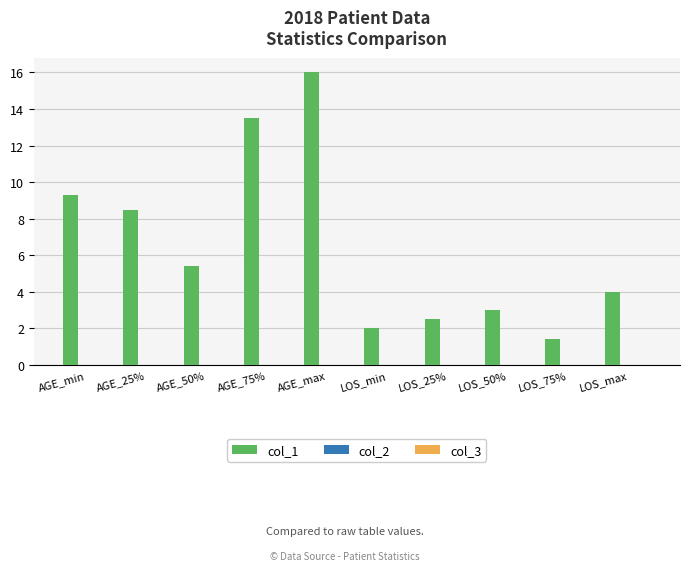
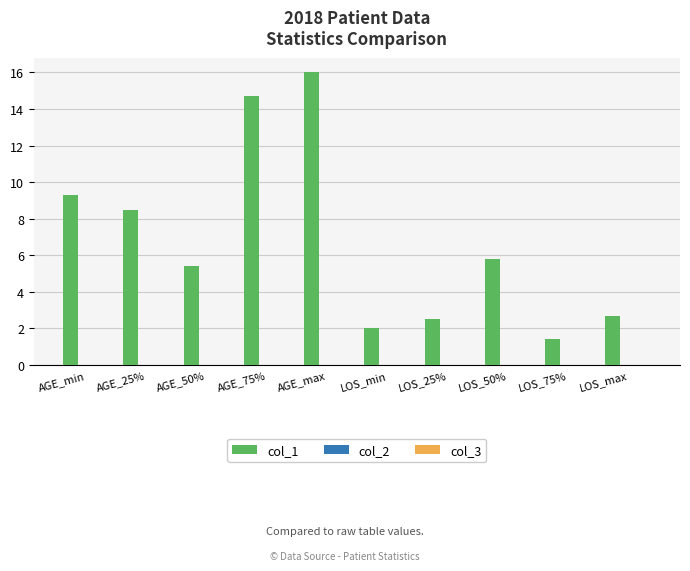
  {
    "col_1": {
      "AGE_min": 9.3,
      "AGE_25%": 8.5,
      "AGE_50%": 5.4,
-     "AGE_75%": 13.5,
+     "AGE_75%": 14.7,
      "AGE_max": 16.0,
      "LOS_min": 2.0,
      "LOS_25%": 2.5,
-     "LOS_50%": 3.0,
+     "LOS_50%": 5.8,
      "LOS_75%": 1.4,
-     "LOS_max": 4.0
+     "LOS_max": 2.7
    },
    "col_2": {
      "AGE_min": 0.0,
      "AGE_25%": 0.0,
      "AGE_50%": 0.0,
      "AGE_75%": 0.0,
      "AGE_max": 0.0,
      "LOS_min": 0.0,
      "LOS_25%": 0.0,
      "LOS_50%": 0.0,
      "LOS_75%": 0.0,
      "LOS_max": 0.0
    },
    "col_3": {
      "AGE_min": 0.0,
      "AGE_25%": 0.0,
      "AGE_50%": 0.0,
      "AGE_75%": 0.0,
      "AGE_max": 0.0,
      "LOS_min": 0.0,
      "LOS_25%": 0.0,
      "LOS_50%": 0.0,
      "LOS_75%": 0.0,
      "LOS_max": 0.0
    }
  }
